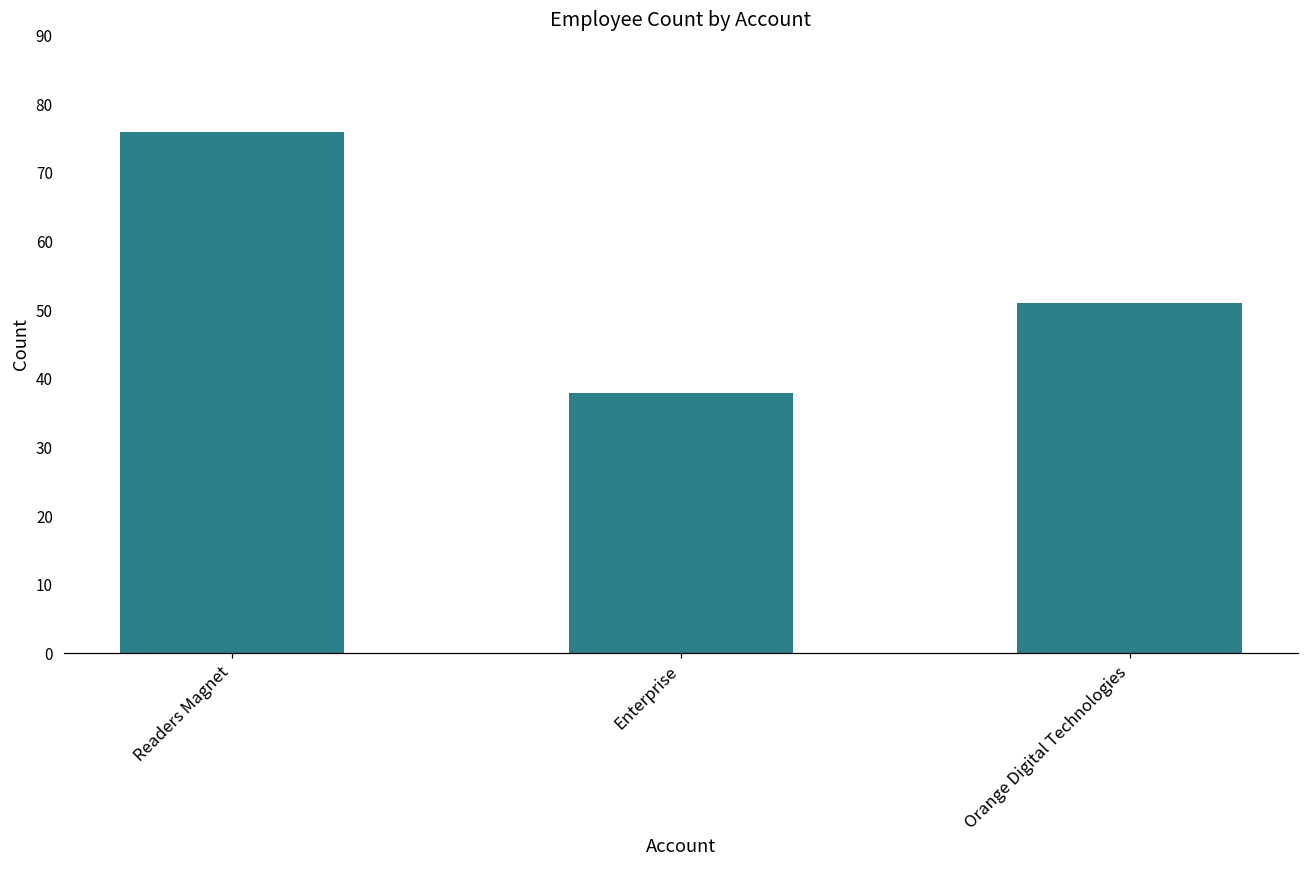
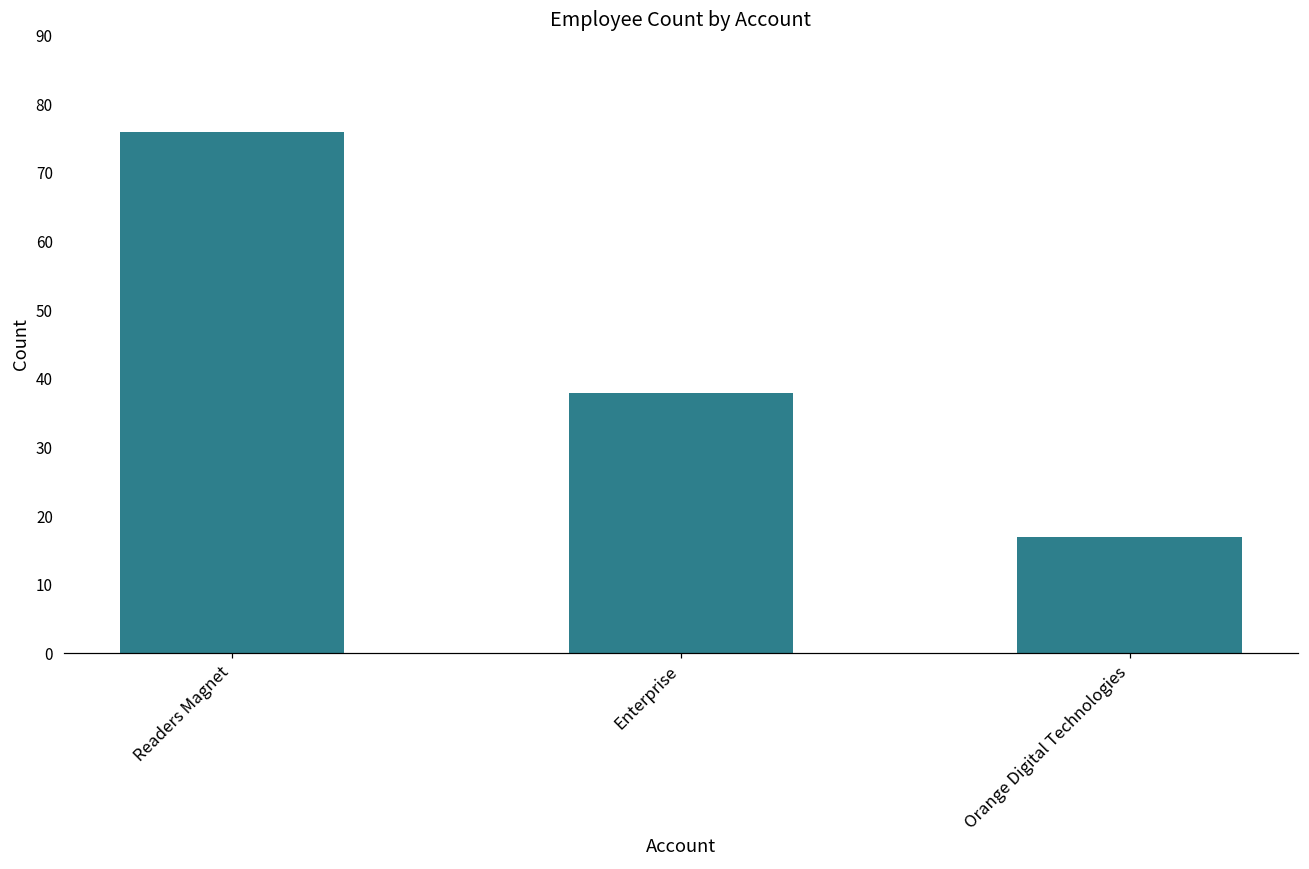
  {
    "Readers Magnet": 76,
    "Enterprise": 38,
-   "Orange Digital Technologies": 51
+   "Orange Digital Technologies": 17
  }
